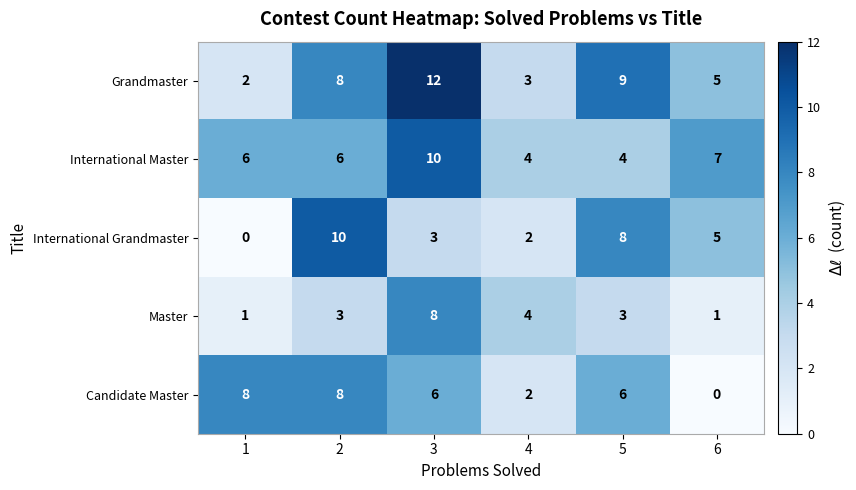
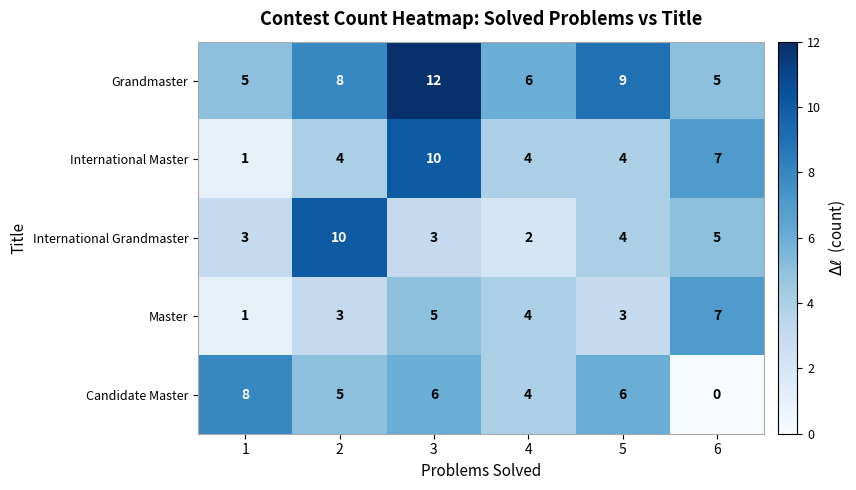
  {
    "Grandmaster": {
-     "1": 2,
+     "1": 5,
      "2": 8,
      "3": 12,
-     "4": 3,
+     "4": 6,
      "5": 9,
      "6": 5
    },
    "International Master": {
-     "1": 6,
-     "2": 6,
+     "1": 1,
+     "2": 4,
      "3": 10,
      "4": 4,
      "5": 4,
      "6": 7
    },
    "International Grandmaster": {
-     "1": 0,
+     "1": 3,
      "2": 10,
      "3": 3,
      "4": 2,
-     "5": 8,
+     "5": 4,
      "6": 5
    },
    "Master": {
      "1": 1,
      "2": 3,
-     "3": 8,
+     "3": 5,
      "4": 4,
      "5": 3,
-     "6": 1
+     "6": 7
    },
    "Candidate Master": {
      "1": 8,
-     "2": 8,
+     "2": 5,
      "3": 6,
-     "4": 2,
+     "4": 4,
      "5": 6,
      "6": 0
    }
  }
